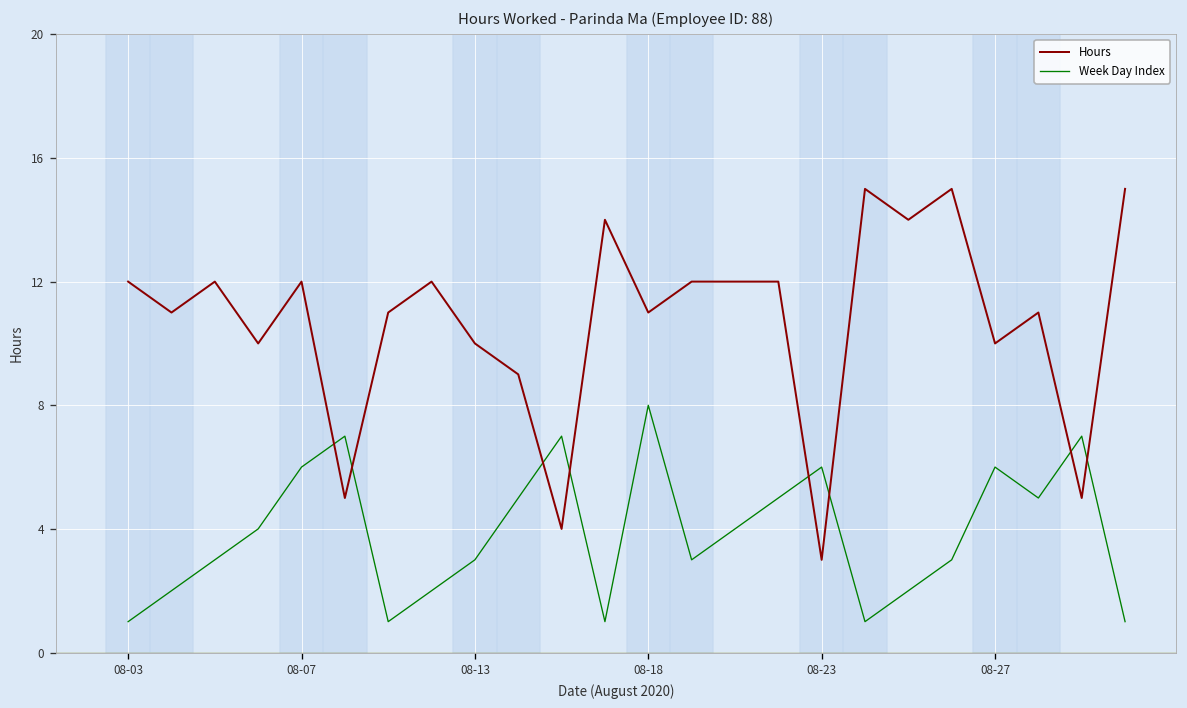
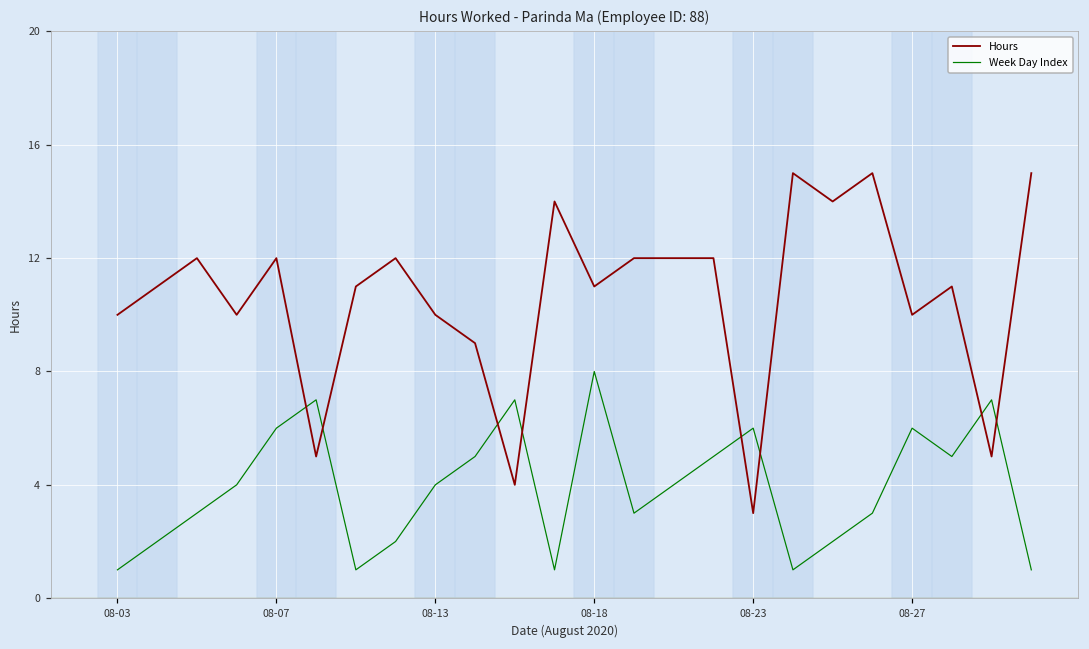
  {
    "Hours": {
-     "08-03": 12,
+     "08-03": 10,
      "08-07": 12,
      "08-13": 10,
      "08-18": 11,
      "08-23": 3,
      "08-27": 10
    },
    "Week Day Index": {
      "08-03": 1,
      "08-07": 6,
-     "08-13": 3,
+     "08-13": 4,
      "08-18": 8,
      "08-23": 6,
      "08-27": 6
    }
  }
